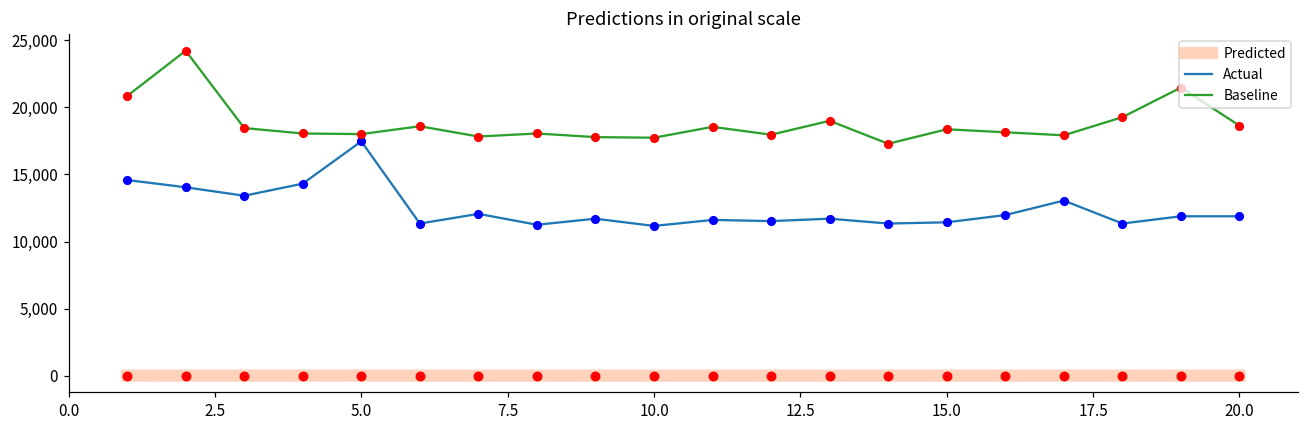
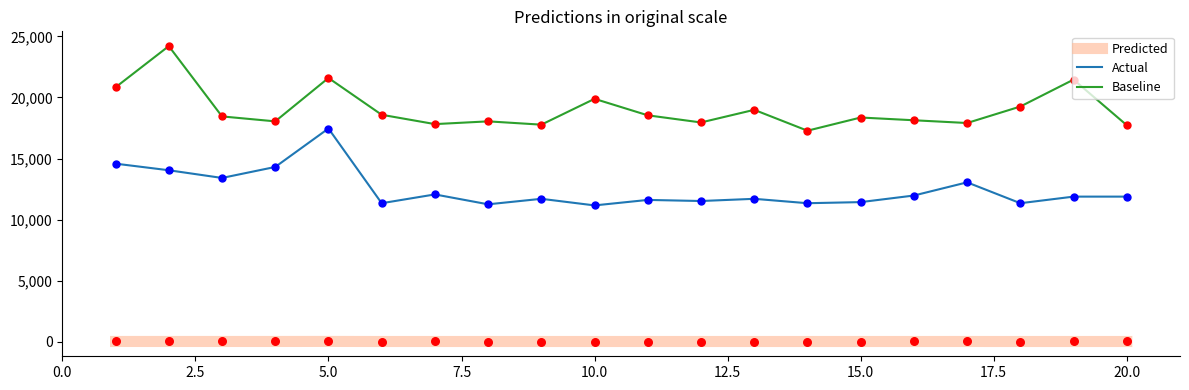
  {
    "Predicted": {
      "5.0": "0",
      "10.0": "0",
      "15.0": "0",
      "20.0": "0"
    },
    "Actual": {
      "5.0": "17,500",
      "10.0": "11,200",
      "15.0": "11,400",
      "20.0": "11,900"
    },
    "Baseline": {
-     "5.0": "18,000",
-     "10.0": "17,700",
+     "5.0": "21,600",
+     "10.0": "19,900",
      "15.0": "18,400",
-     "20.0": "18,600"
+     "20.0": "17,700"
    }
  }
